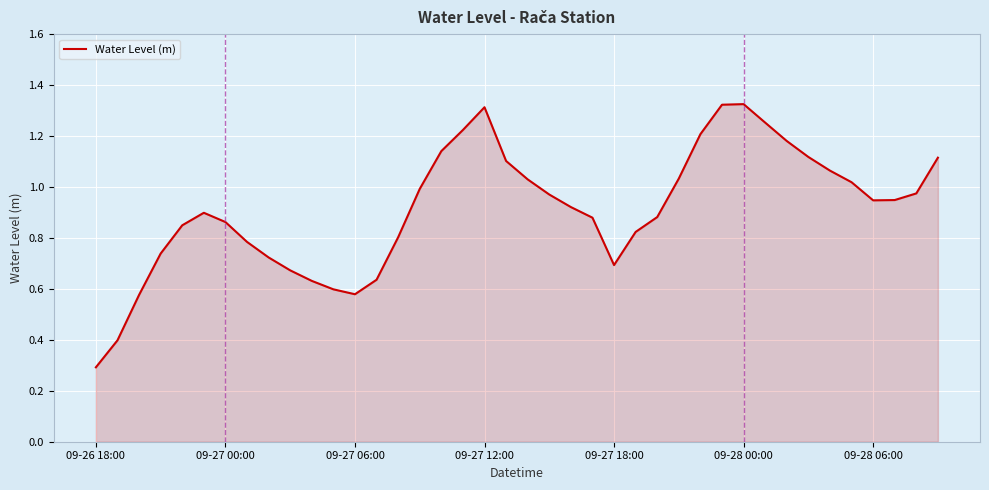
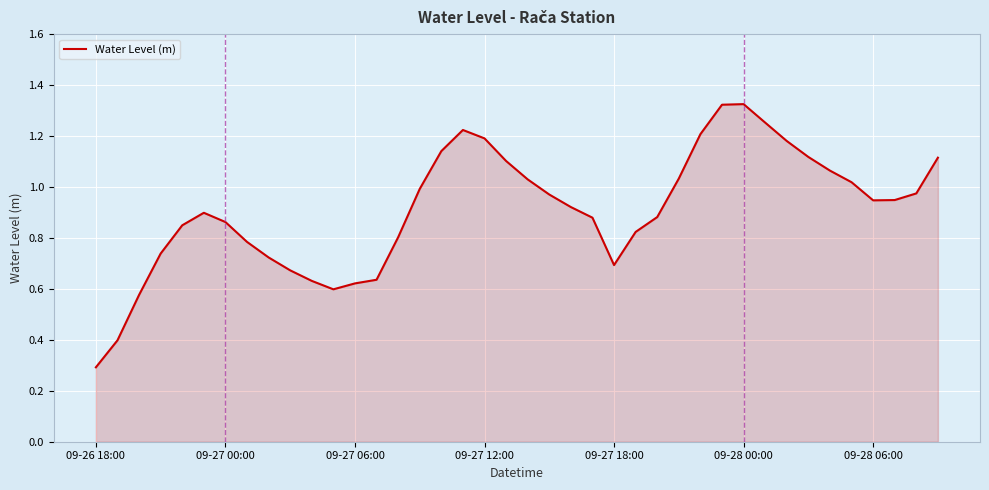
  {
    "09-26 18:00": 0.29,
    "09-27 00:00": 0.86,
-   "09-27 06:00": 0.58,
-   "09-27 12:00": 1.31,
+   "09-27 06:00": 0.62,
+   "09-27 12:00": 1.19,
    "09-27 18:00": 0.69,
    "09-28 00:00": 1.33,
    "09-28 06:00": 0.95
  }
